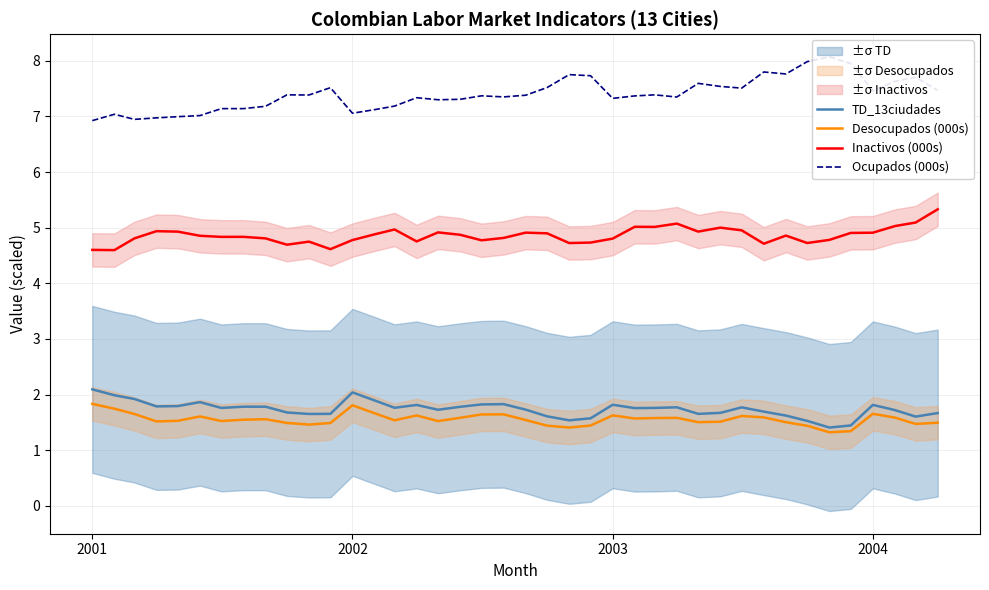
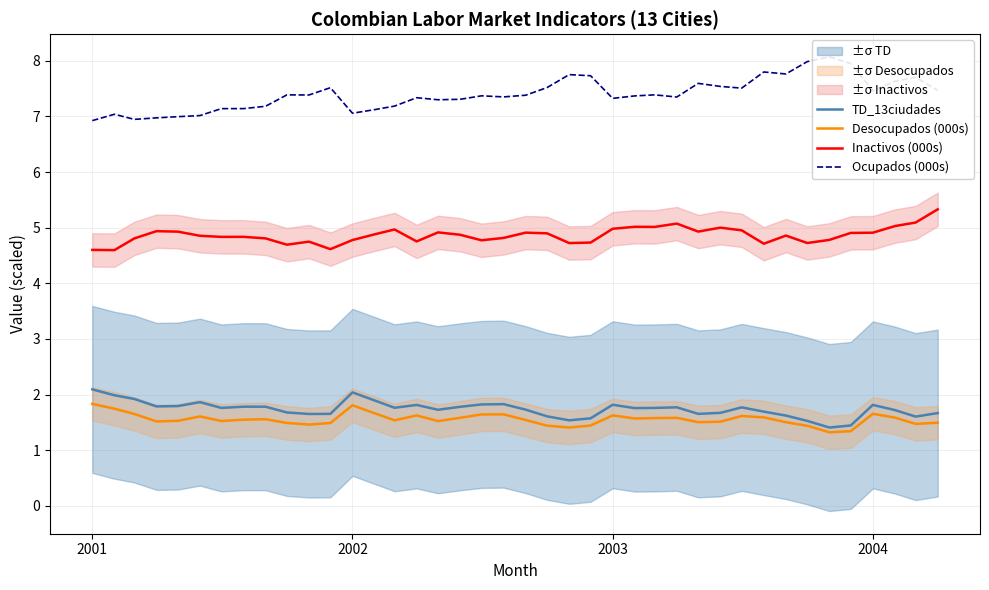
  {
    "Desocupados (000s)": {
      "2001": 1.8,
      "2002": 1.8,
      "2003": 1.6,
      "2004": 1.7
    },
    "Inactivos (000s)": {
      "2001": 4.6,
      "2002": 4.8,
-     "2003": 4.8,
+     "2003": 5.0,
      "2004": 4.9
    },
    "Ocupados (000s)": {
      "2001": 6.9,
      "2002": 7.1,
      "2003": 7.3
    }
  }
